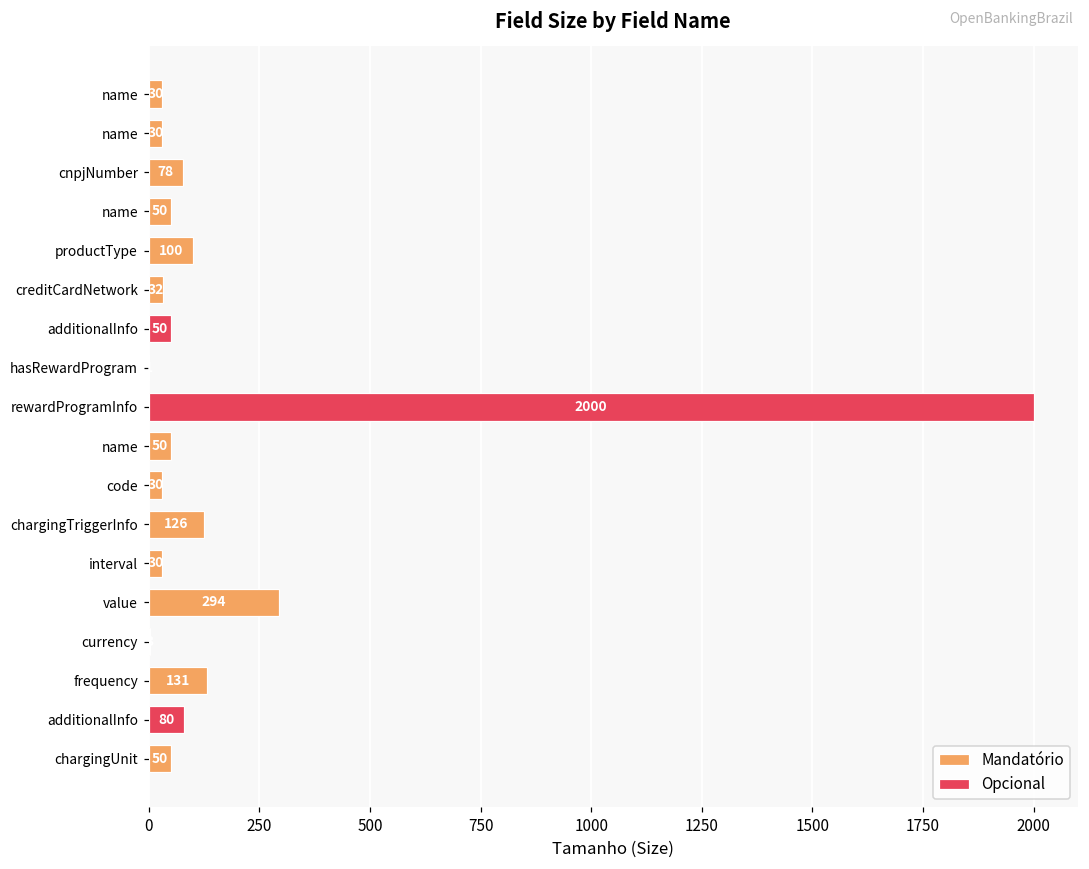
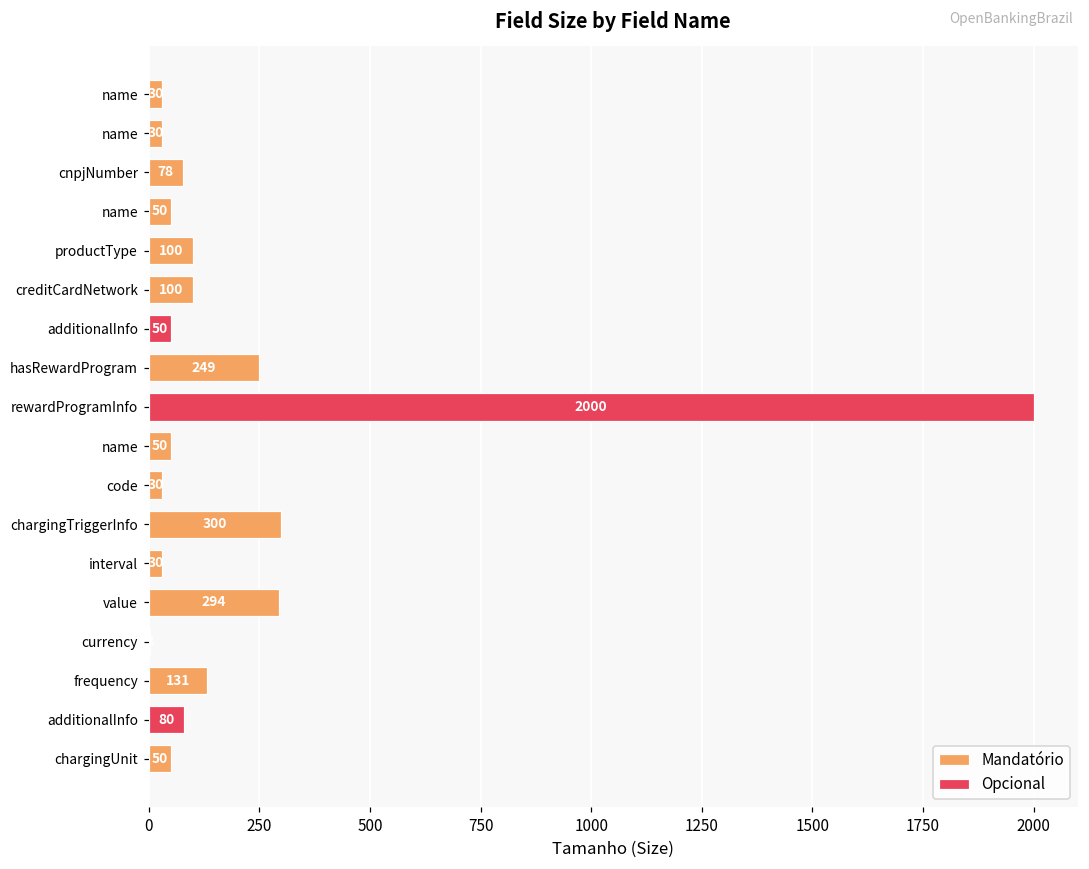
  {
    "Mandatório": {
      "cnpjNumber": 78,
      "productType": 100,
-     "creditCardNetwork": 32,
-     "hasRewardProgram": 0,
+     "creditCardNetwork": 100,
+     "hasRewardProgram": 250,
      "code": 30,
-     "chargingTriggerInfo": 126,
+     "chargingTriggerInfo": 300,
      "interval": 30,
      "value": 294,
      "frequency": 131,
      "chargingUnit": 50
    },
    "Opcional": {
      "rewardProgramInfo": 2000
    }
  }
